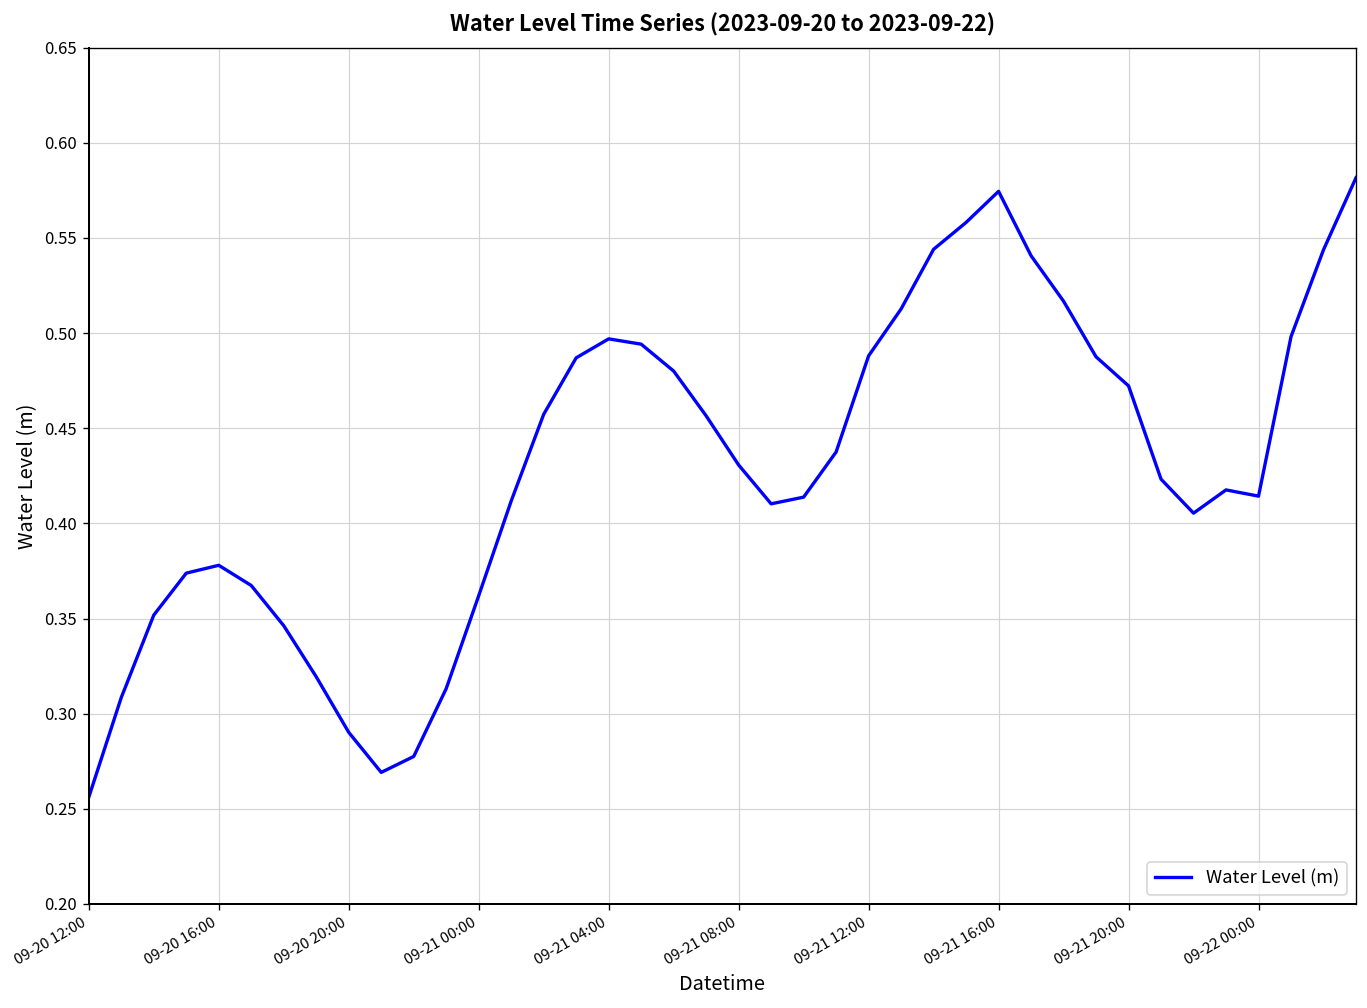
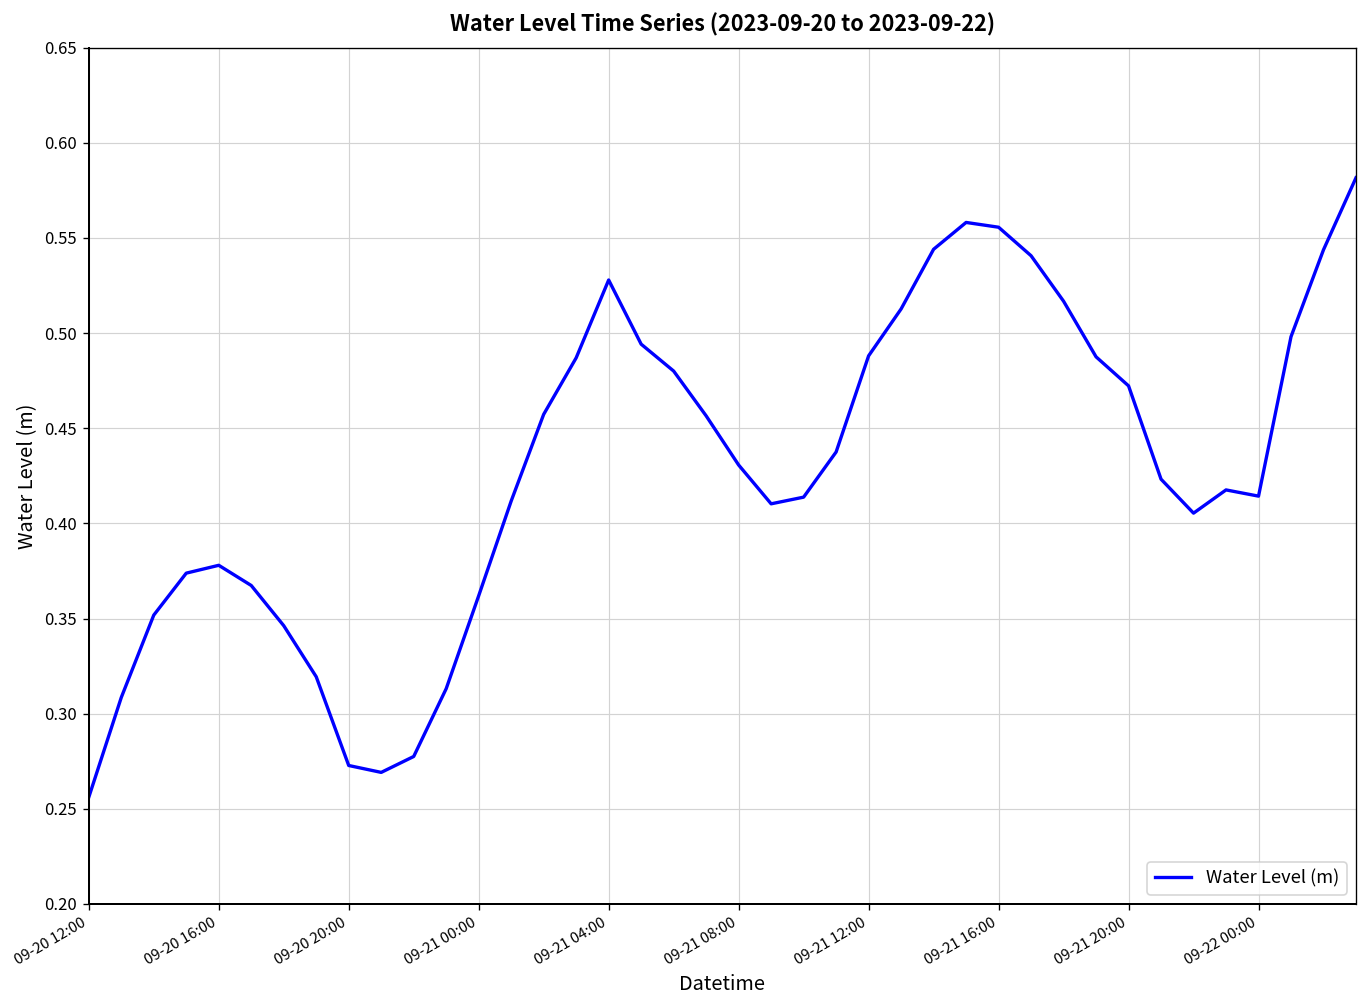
  {
    "09-20 12:00": 0.256,
    "09-20 16:00": 0.378,
-   "09-20 20:00": 0.290,
+   "09-20 20:00": 0.273,
    "09-21 00:00": 0.362,
-   "09-21 04:00": 0.497,
+   "09-21 04:00": 0.528,
    "09-21 08:00": 0.431,
    "09-21 12:00": 0.488,
-   "09-21 16:00": 0.574,
+   "09-21 16:00": 0.556,
    "09-21 20:00": 0.472,
    "09-22 00:00": 0.414
  }
